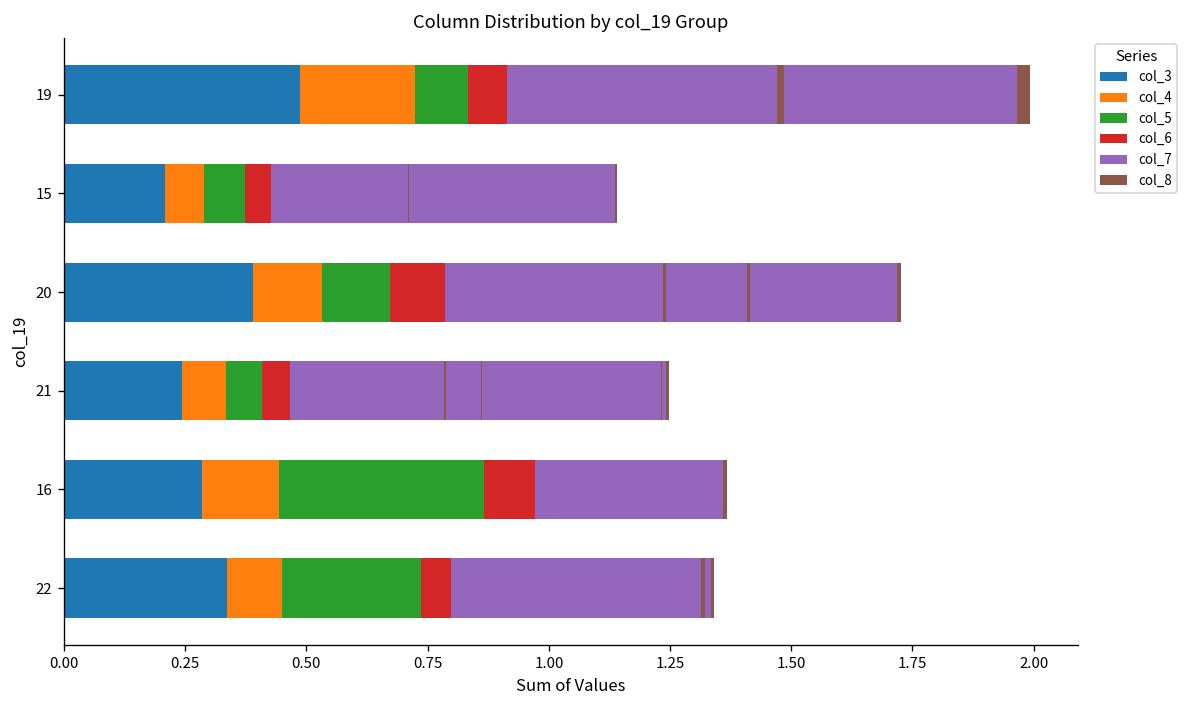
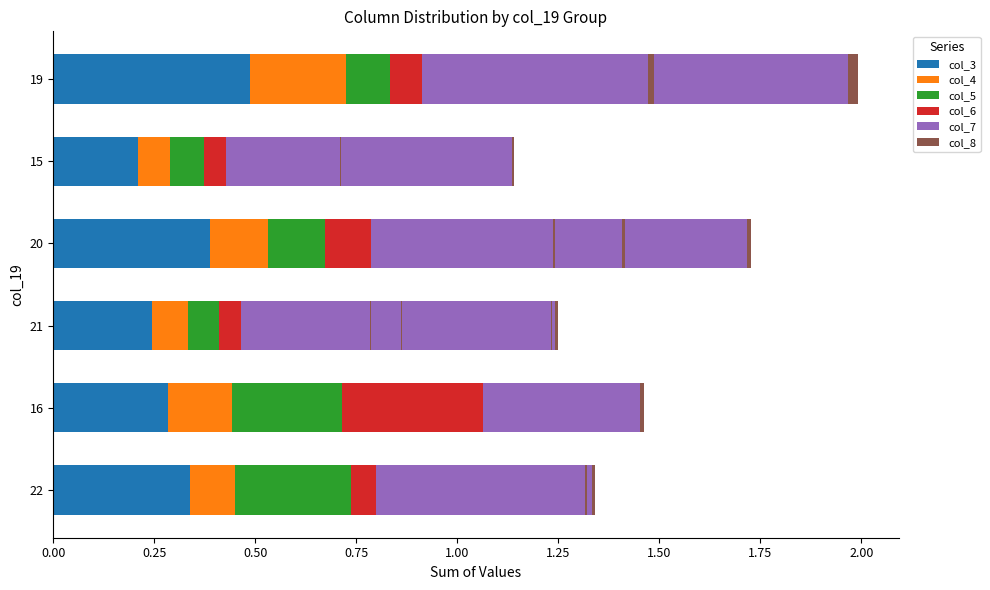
  {
    "col_3": {
      "16": 0.28
    },
    "col_4": {
      "16": 0.16
    },
    "col_5": {
-     "16": 0.42
+     "16": 0.27
    },
    "col_6": {
-     "16": 0.11
+     "16": 0.35
    },
    "col_7": {
      "16": 0.39
    },
    "col_8": {
      "16": 0.01
    }
  }
